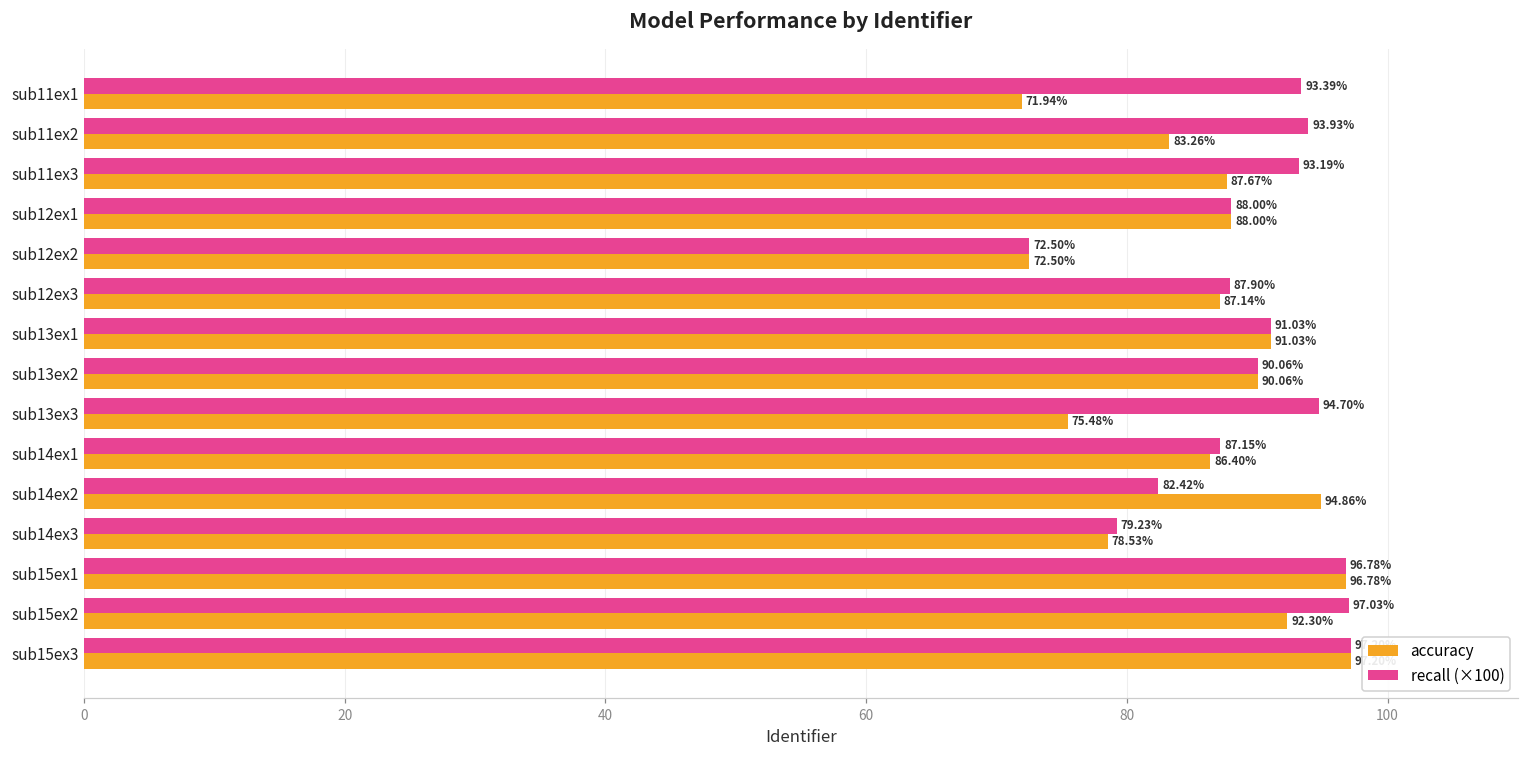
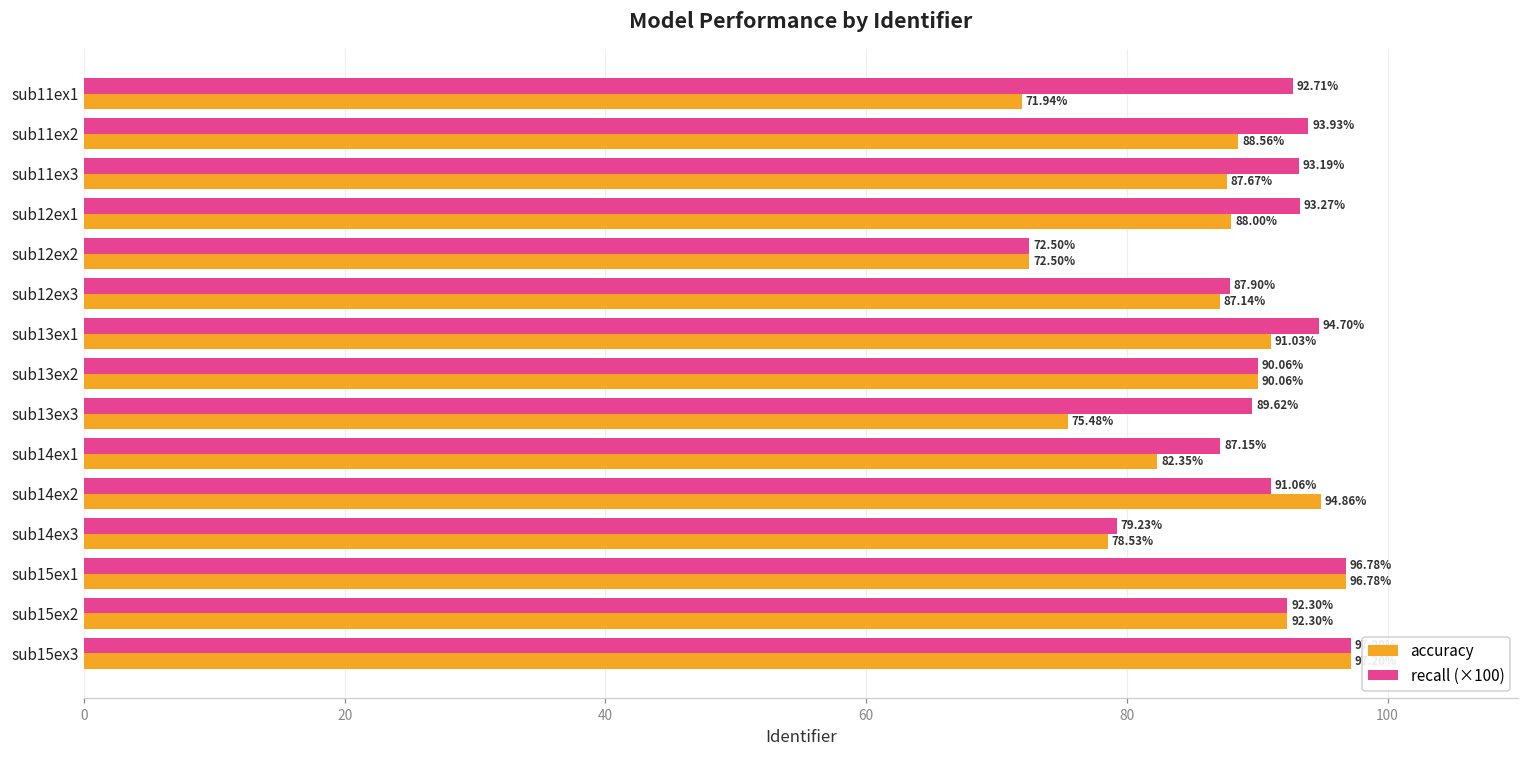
  {
    "accuracy": {
      "sub11ex1": "71.94%",
-     "sub11ex2": "83.26%",
+     "sub11ex2": "88.56%",
      "sub11ex3": "87.67%",
      "sub12ex1": "88.00%",
      "sub12ex2": "72.50%",
      "sub12ex3": "87.14%",
      "sub13ex1": "91.03%",
      "sub13ex2": "90.06%",
      "sub13ex3": "75.48%",
-     "sub14ex1": "86.40%",
+     "sub14ex1": "82.35%",
      "sub14ex2": "94.86%",
      "sub14ex3": "78.53%",
      "sub15ex1": "96.78%",
      "sub15ex2": "92.30%"
    },
    "recall (×100)": {
-     "sub11ex1": "93.39%",
+     "sub11ex1": "92.71%",
      "sub11ex2": "93.93%",
      "sub11ex3": "93.19%",
-     "sub12ex1": "88.00%",
+     "sub12ex1": "93.27%",
      "sub12ex2": "72.50%",
      "sub12ex3": "87.90%",
-     "sub13ex1": "91.03%",
+     "sub13ex1": "94.70%",
      "sub13ex2": "90.06%",
-     "sub13ex3": "94.70%",
+     "sub13ex3": "89.62%",
      "sub14ex1": "87.15%",
-     "sub14ex2": "82.42%",
+     "sub14ex2": "91.06%",
      "sub14ex3": "79.23%",
      "sub15ex1": "96.78%",
-     "sub15ex2": "97.03%"
+     "sub15ex2": "92.30%"
    }
  }
